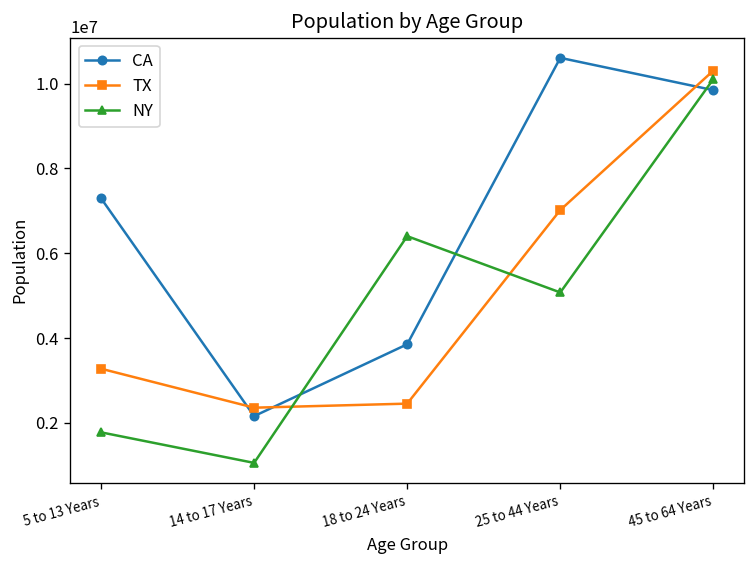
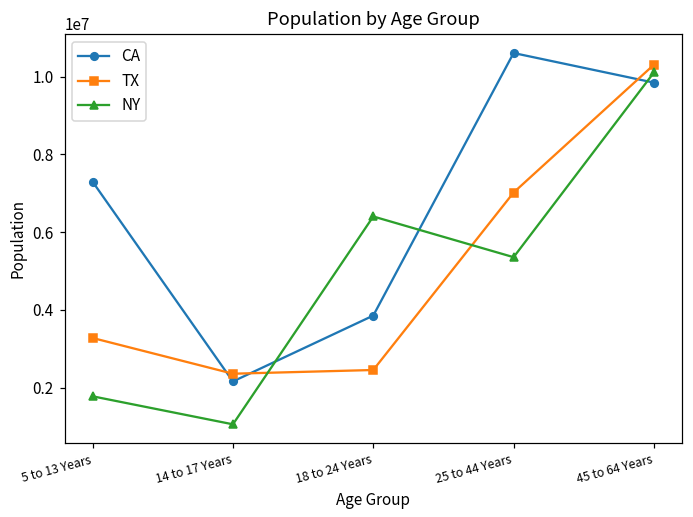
  {
    "CA": {
      "5 to 13 Years": 7300000,
      "14 to 17 Years": 2200000,
      "18 to 24 Years": 3900000,
      "25 to 44 Years": 10600000,
      "45 to 64 Years": 9800000
    },
    "TX": {
      "5 to 13 Years": 3300000,
      "14 to 17 Years": 2400000,
      "18 to 24 Years": 2500000,
      "25 to 44 Years": 7000000,
      "45 to 64 Years": 10300000
    },
    "NY": {
      "5 to 13 Years": 1800000,
      "14 to 17 Years": 1100000,
      "18 to 24 Years": 6400000,
-     "25 to 44 Years": 5100000,
+     "25 to 44 Years": 5400000,
      "45 to 64 Years": 10100000
    }
  }
